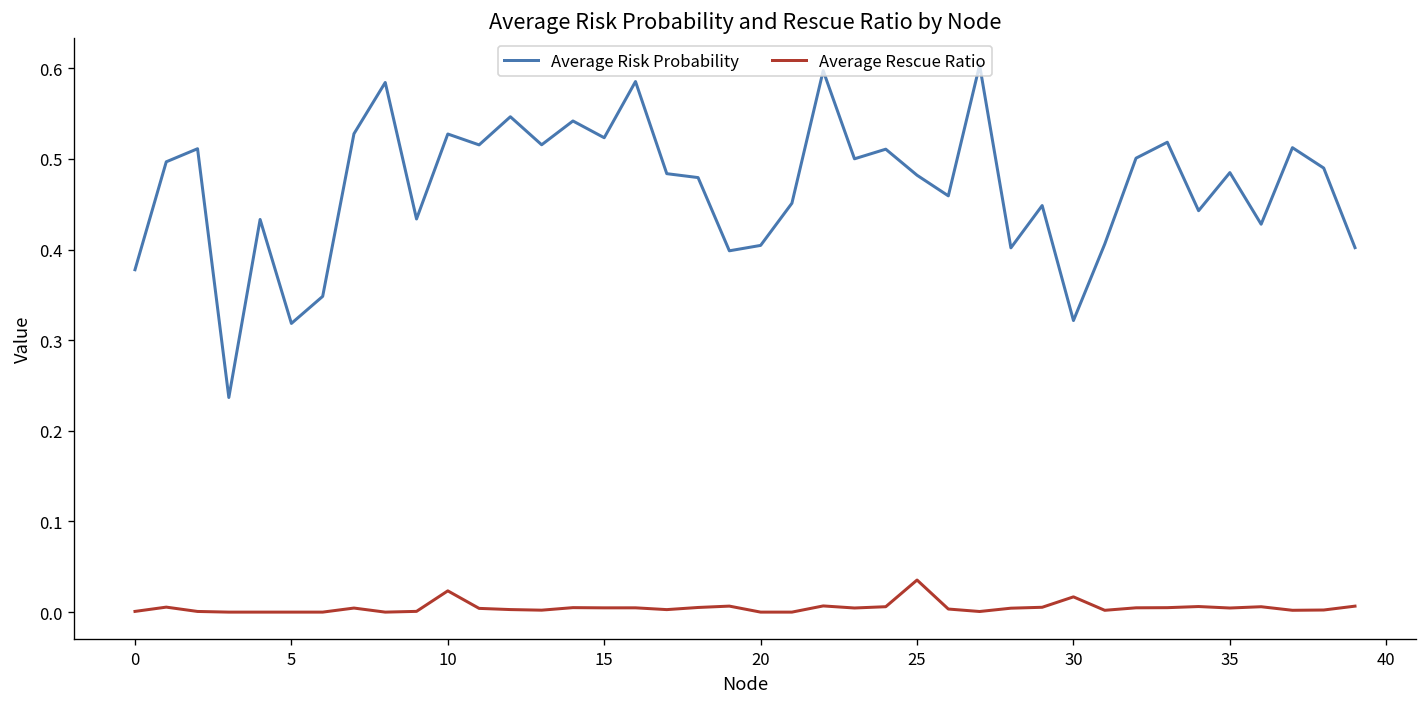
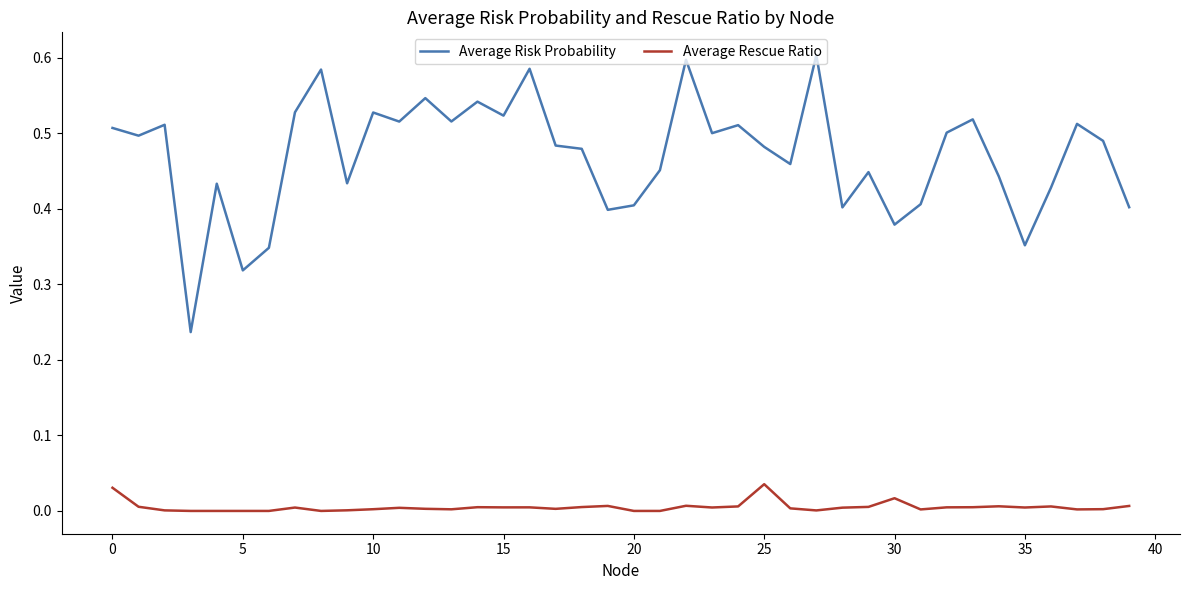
  {
    "Average Risk Probability": {
-     "0": 0.38,
+     "0": 0.51,
      "5": 0.32,
      "10": 0.53,
      "15": 0.52,
      "20": 0.40,
      "25": 0.48,
-     "30": 0.32,
-     "35": 0.48
+     "30": 0.38,
+     "35": 0.35
    },
    "Average Rescue Ratio": {
-     "0": 0.00,
+     "0": 0.03,
      "5": 0.00,
-     "10": 0.02,
+     "10": 0.00,
      "15": 0.00,
      "20": 0.00,
      "25": 0.04,
      "30": 0.02,
      "35": 0.00
    }
  }
